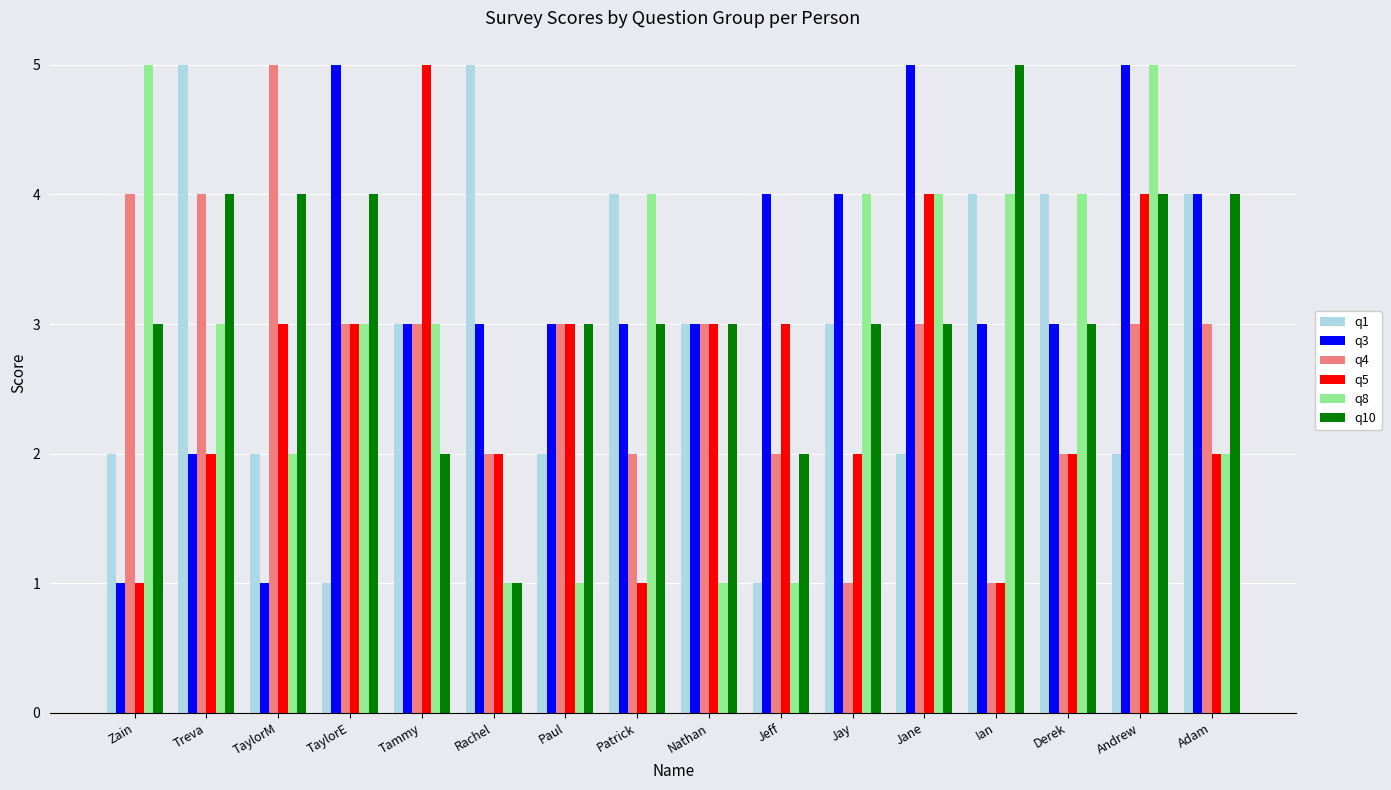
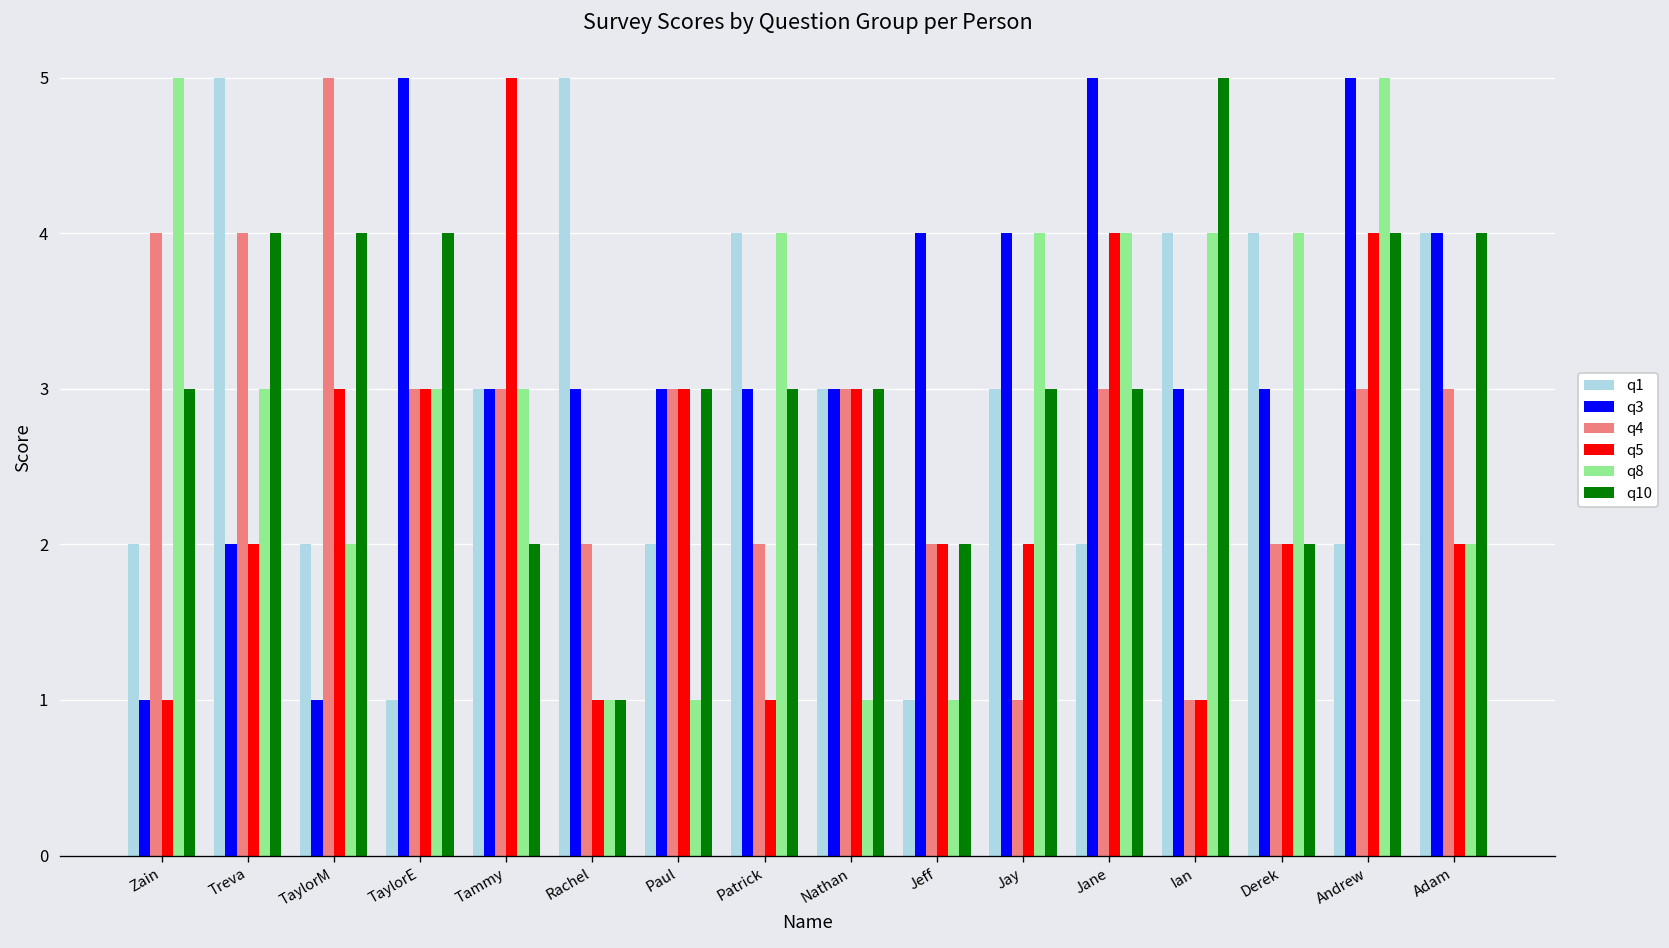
  {
    "q1": {
      "Zain": 2,
      "Treva": 5,
      "TaylorM": 2,
      "TaylorE": 1,
      "Tammy": 3,
      "Rachel": 5,
      "Paul": 2,
      "Patrick": 4,
      "Nathan": 3,
      "Jeff": 1,
      "Jay": 3,
      "Jane": 2,
      "Ian": 4,
      "Derek": 4,
      "Andrew": 2,
      "Adam": 4
    },
    "q3": {
      "Zain": 1,
      "Treva": 2,
      "TaylorM": 1,
      "TaylorE": 5,
      "Tammy": 3,
      "Rachel": 3,
      "Paul": 3,
      "Patrick": 3,
      "Nathan": 3,
      "Jeff": 4,
      "Jay": 4,
      "Jane": 5,
      "Ian": 3,
      "Derek": 3,
      "Andrew": 5,
      "Adam": 4
    },
    "q4": {
      "Zain": 4,
      "Treva": 4,
      "TaylorM": 5,
      "TaylorE": 3,
      "Tammy": 3,
      "Rachel": 2,
      "Paul": 3,
      "Patrick": 2,
      "Nathan": 3,
      "Jeff": 2,
      "Jay": 1,
      "Jane": 3,
      "Ian": 1,
      "Derek": 2,
      "Andrew": 3,
      "Adam": 3
    },
    "q5": {
      "Zain": 1,
      "Treva": 2,
      "TaylorM": 3,
      "TaylorE": 3,
      "Tammy": 5,
-     "Rachel": 2,
+     "Rachel": 1,
      "Paul": 3,
      "Patrick": 1,
      "Nathan": 3,
-     "Jeff": 3,
+     "Jeff": 2,
      "Jay": 2,
      "Jane": 4,
      "Ian": 1,
      "Derek": 2,
      "Andrew": 4,
      "Adam": 2
    },
    "q8": {
      "Zain": 5,
      "Treva": 3,
      "TaylorM": 2,
      "TaylorE": 3,
      "Tammy": 3,
      "Rachel": 1,
      "Paul": 1,
      "Patrick": 4,
      "Nathan": 1,
      "Jeff": 1,
      "Jay": 4,
      "Jane": 4,
      "Ian": 4,
      "Derek": 4,
      "Andrew": 5,
      "Adam": 2
    },
    "q10": {
      "Zain": 3,
      "Treva": 4,
      "TaylorM": 4,
      "TaylorE": 4,
      "Tammy": 2,
      "Rachel": 1,
      "Paul": 3,
      "Patrick": 3,
      "Nathan": 3,
      "Jeff": 2,
      "Jay": 3,
      "Jane": 3,
      "Ian": 5,
-     "Derek": 3,
+     "Derek": 2,
      "Andrew": 4,
      "Adam": 4
    }
  }
